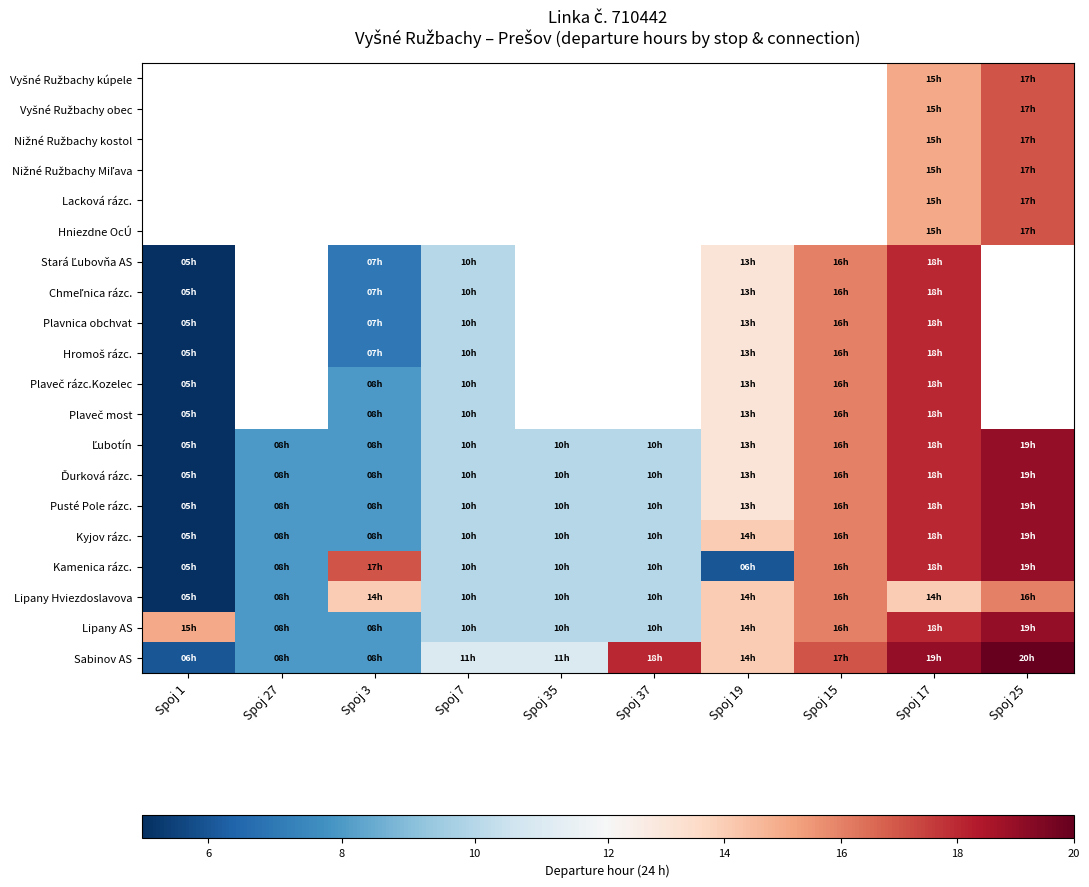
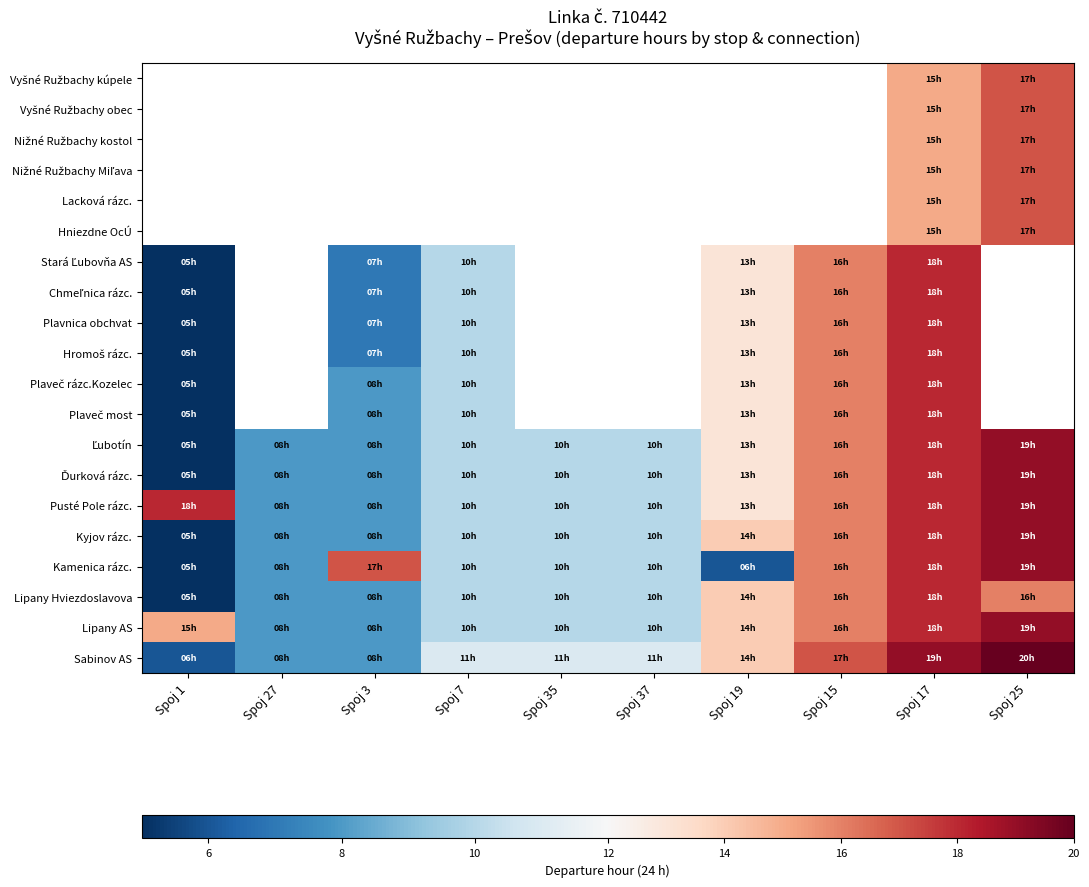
  {
    "Vyšné Ružbachy kúpele": {
      "Spoj 17": "15h",
      "Spoj 25": "17h"
    },
    "Vyšné Ružbachy obec": {
      "Spoj 17": "15h",
      "Spoj 25": "17h"
    },
    "Nižné Ružbachy kostol": {
      "Spoj 17": "15h",
      "Spoj 25": "17h"
    },
    "Nižné Ružbachy Miľava": {
      "Spoj 17": "15h",
      "Spoj 25": "17h"
    },
    "Lacková rázc.": {
      "Spoj 17": "15h",
      "Spoj 25": "17h"
    },
    "Hniezdne OcÚ": {
      "Spoj 17": "15h",
      "Spoj 25": "17h"
    },
    "Stará Ľubovňa AS": {
      "Spoj 1": "05h",
      "Spoj 3": "07h",
      "Spoj 7": "10h",
      "Spoj 19": "13h",
      "Spoj 15": "16h",
      "Spoj 17": "18h"
    },
    "Chmeľnica rázc.": {
      "Spoj 1": "05h",
      "Spoj 3": "07h",
      "Spoj 7": "10h",
      "Spoj 19": "13h",
      "Spoj 15": "16h",
      "Spoj 17": "18h"
    },
    "Plavnica obchvat": {
      "Spoj 1": "05h",
      "Spoj 3": "07h",
      "Spoj 7": "10h",
      "Spoj 19": "13h",
      "Spoj 15": "16h",
      "Spoj 17": "18h"
    },
    "Hromoš rázc.": {
      "Spoj 1": "05h",
      "Spoj 3": "07h",
      "Spoj 7": "10h",
      "Spoj 19": "13h",
      "Spoj 15": "16h",
      "Spoj 17": "18h"
    },
    "Plaveč rázc.Kozelec": {
      "Spoj 1": "05h",
      "Spoj 3": "08h",
      "Spoj 7": "10h",
      "Spoj 19": "13h",
      "Spoj 15": "16h",
      "Spoj 17": "18h"
    },
    "Plaveč most": {
      "Spoj 1": "05h",
      "Spoj 3": "08h",
      "Spoj 7": "10h",
      "Spoj 19": "13h",
      "Spoj 15": "16h",
      "Spoj 17": "18h"
    },
    "Ľubotín": {
      "Spoj 1": "05h",
      "Spoj 27": "08h",
      "Spoj 3": "08h",
      "Spoj 7": "10h",
      "Spoj 35": "10h",
      "Spoj 37": "10h",
      "Spoj 19": "13h",
      "Spoj 15": "16h",
      "Spoj 17": "18h",
      "Spoj 25": "19h"
    },
    "Ďurková rázc.": {
      "Spoj 1": "05h",
      "Spoj 27": "08h",
      "Spoj 3": "08h",
      "Spoj 7": "10h",
      "Spoj 35": "10h",
      "Spoj 37": "10h",
      "Spoj 19": "13h",
      "Spoj 15": "16h",
      "Spoj 17": "18h",
      "Spoj 25": "19h"
    },
    "Pusté Pole rázc.": {
-     "Spoj 1": "05h",
+     "Spoj 1": "18h",
      "Spoj 27": "08h",
      "Spoj 3": "08h",
      "Spoj 7": "10h",
      "Spoj 35": "10h",
      "Spoj 37": "10h",
      "Spoj 19": "13h",
      "Spoj 15": "16h",
      "Spoj 17": "18h",
      "Spoj 25": "19h"
    },
    "Kyjov rázc.": {
      "Spoj 1": "05h",
      "Spoj 27": "08h",
      "Spoj 3": "08h",
      "Spoj 7": "10h",
      "Spoj 35": "10h",
      "Spoj 37": "10h",
      "Spoj 19": "14h",
      "Spoj 15": "16h",
      "Spoj 17": "18h",
      "Spoj 25": "19h"
    },
    "Kamenica rázc.": {
      "Spoj 1": "05h",
      "Spoj 27": "08h",
      "Spoj 3": "17h",
      "Spoj 7": "10h",
      "Spoj 35": "10h",
      "Spoj 37": "10h",
      "Spoj 19": "06h",
      "Spoj 15": "16h",
      "Spoj 17": "18h",
      "Spoj 25": "19h"
    },
    "Lipany Hviezdoslavova": {
      "Spoj 1": "05h",
      "Spoj 27": "08h",
-     "Spoj 3": "14h",
+     "Spoj 3": "08h",
      "Spoj 7": "10h",
      "Spoj 35": "10h",
      "Spoj 37": "10h",
      "Spoj 19": "14h",
      "Spoj 15": "16h",
-     "Spoj 17": "14h",
+     "Spoj 17": "18h",
      "Spoj 25": "16h"
    },
    "Lipany AS": {
      "Spoj 1": "15h",
      "Spoj 27": "08h",
      "Spoj 3": "08h",
      "Spoj 7": "10h",
      "Spoj 35": "10h",
      "Spoj 37": "10h",
      "Spoj 19": "14h",
      "Spoj 15": "16h",
      "Spoj 17": "18h",
      "Spoj 25": "19h"
    },
    "Sabinov AS": {
      "Spoj 1": "06h",
      "Spoj 27": "08h",
      "Spoj 3": "08h",
      "Spoj 7": "11h",
      "Spoj 35": "11h",
-     "Spoj 37": "18h",
+     "Spoj 37": "11h",
      "Spoj 19": "14h",
      "Spoj 15": "17h",
      "Spoj 17": "19h",
      "Spoj 25": "20h"
    }
  }
